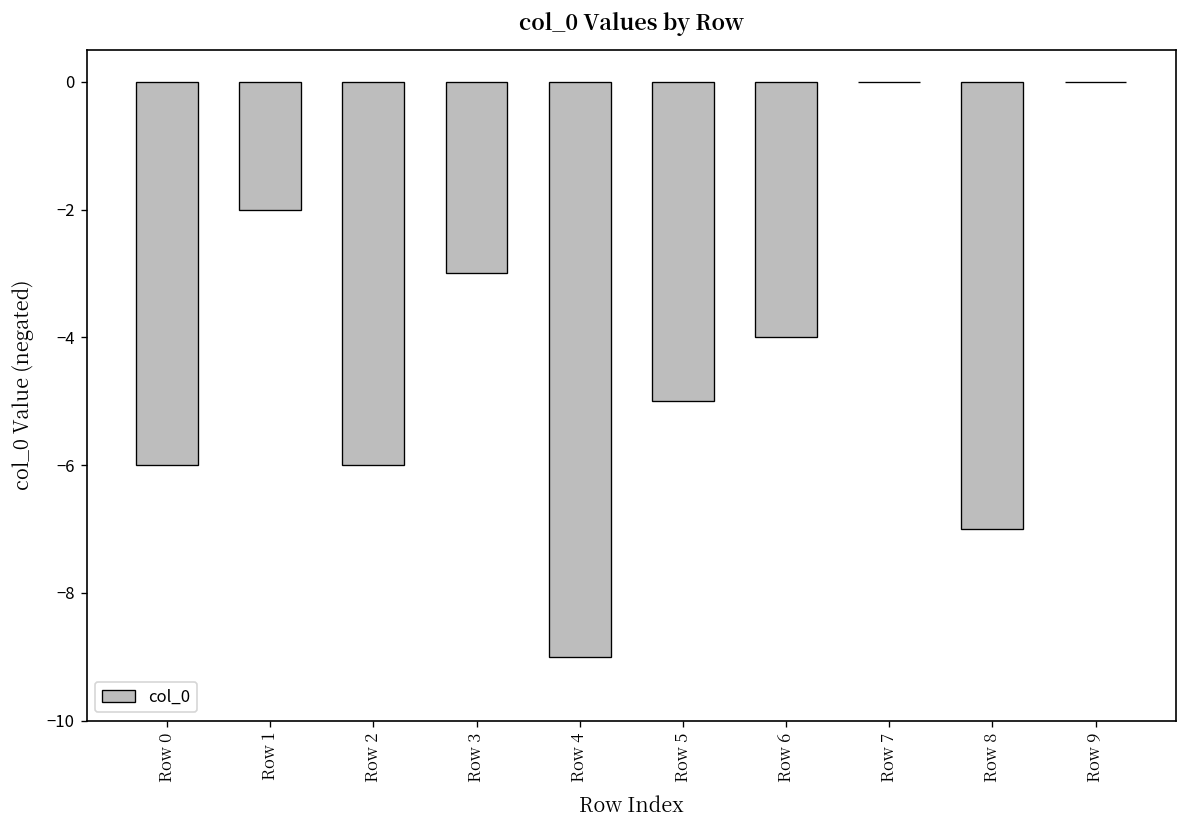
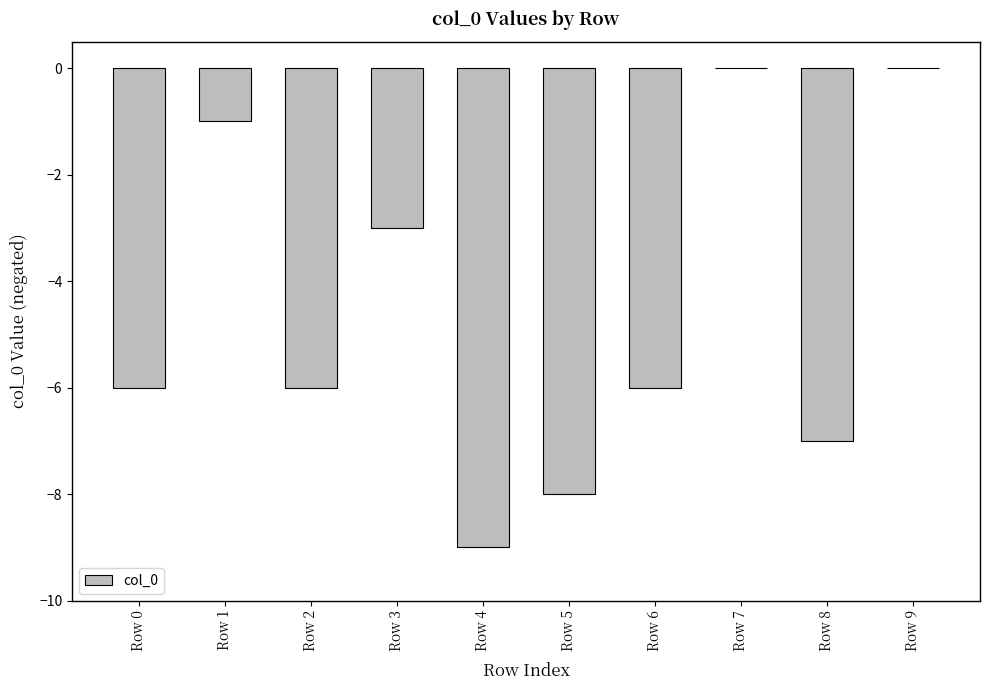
  {
    "Row 0": -6.0,
-   "Row 1": -2.0,
+   "Row 1": -1.0,
    "Row 2": -6.0,
    "Row 3": -3.0,
    "Row 4": -9.0,
-   "Row 5": -5.0,
-   "Row 6": -4.0,
+   "Row 5": -8.0,
+   "Row 6": -6.0,
    "Row 7": 0.0,
    "Row 8": -7.0,
    "Row 9": 0.0
  }
